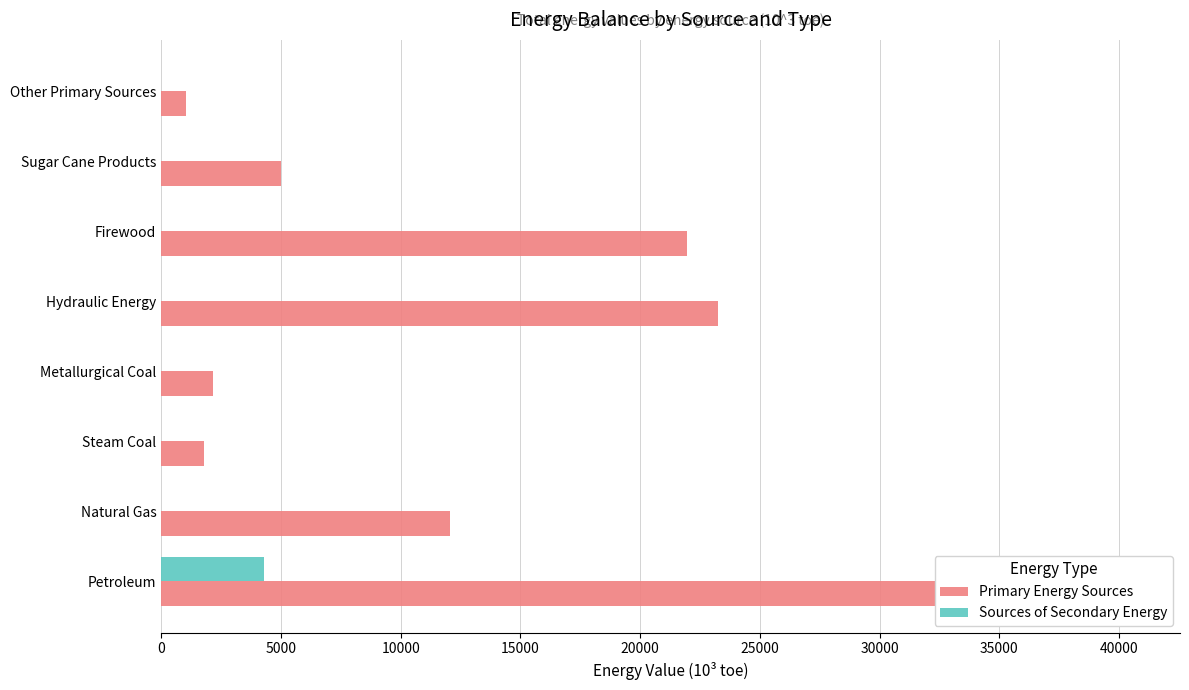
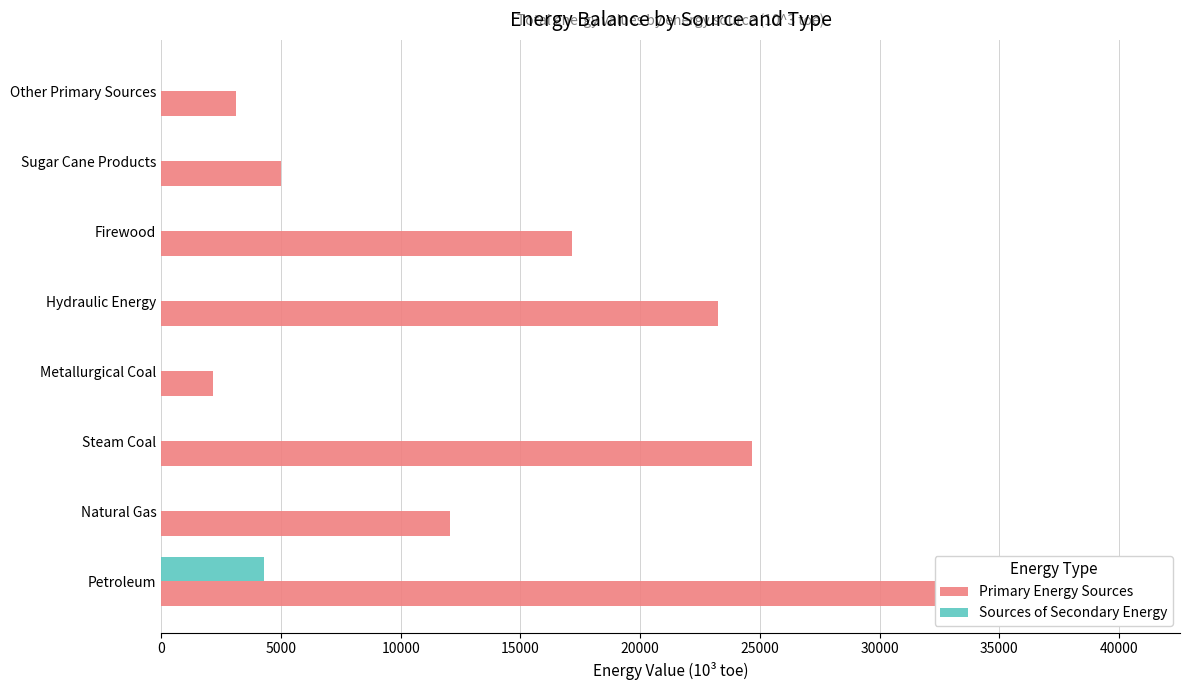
  {
    "Primary Energy Sources": {
-     "Other Primary Sources": 1100,
+     "Other Primary Sources": 3100,
      "Sugar Cane Products": 5000,
-     "Firewood": 22000,
+     "Firewood": 17200,
      "Hydraulic Energy": 23300,
      "Metallurgical Coal": 2200,
-     "Steam Coal": 1800,
+     "Steam Coal": 24700,
      "Natural Gas": 12000
    },
    "Sources of Secondary Energy": {
      "Other Primary Sources": 0,
      "Sugar Cane Products": 0,
      "Firewood": 0,
      "Hydraulic Energy": 0,
      "Metallurgical Coal": 0,
      "Steam Coal": 0,
      "Natural Gas": 0,
      "Petroleum": 4300
    }
  }
